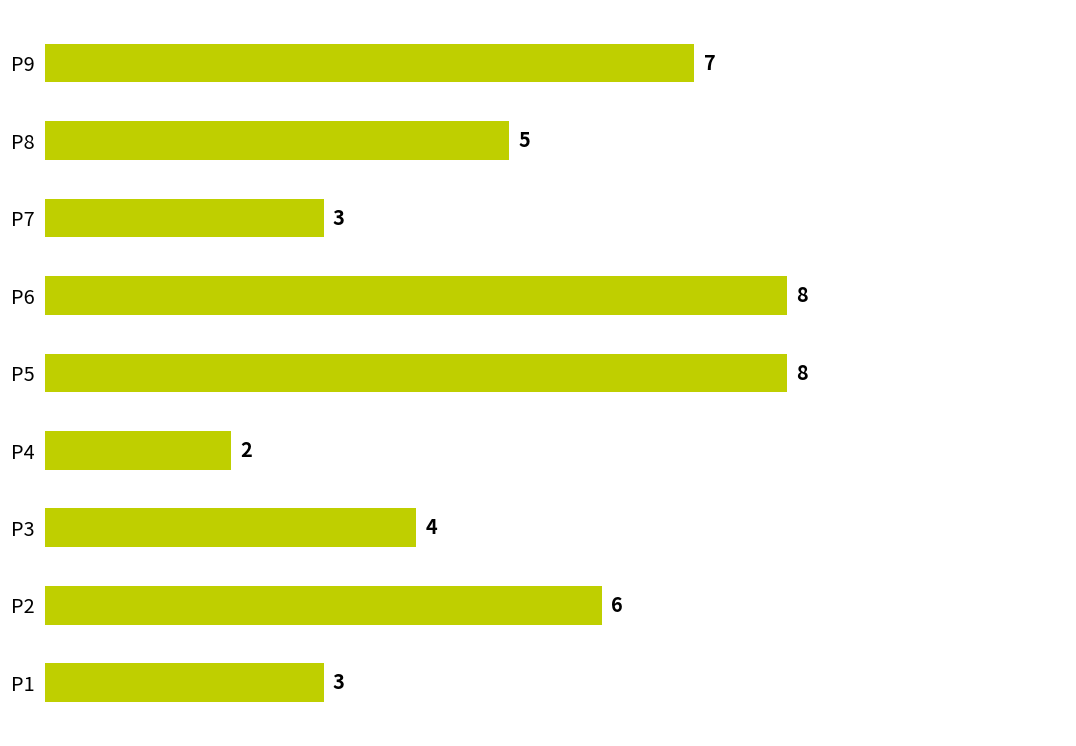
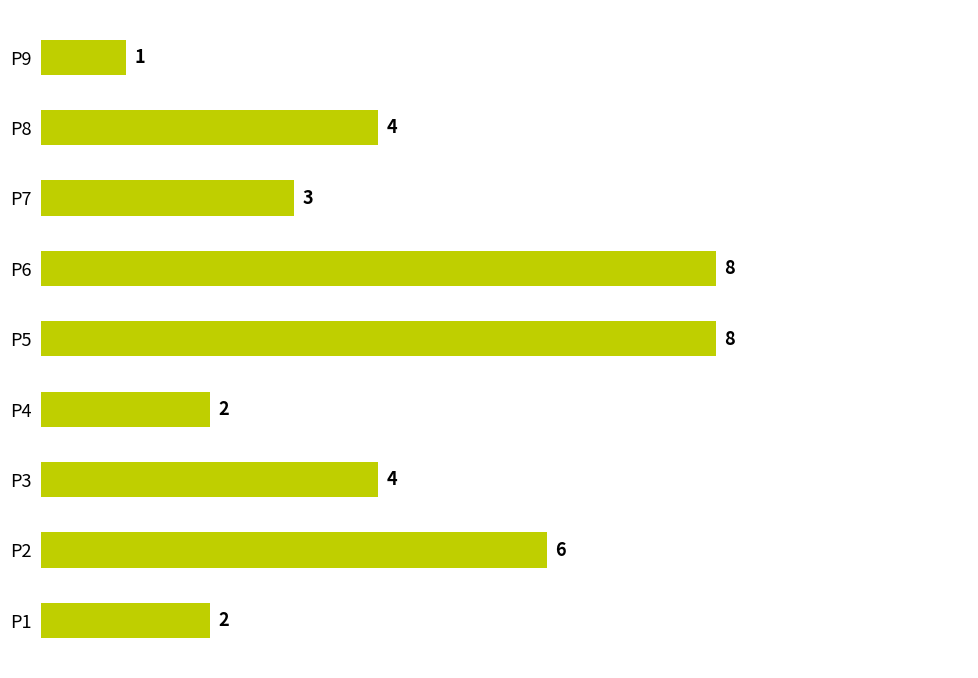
  {
-   "P9": 7,
-   "P8": 5,
+   "P9": 1,
+   "P8": 4,
    "P7": 3,
    "P6": 8,
    "P5": 8,
    "P4": 2,
    "P3": 4,
    "P2": 6,
-   "P1": 3
+   "P1": 2
  }
